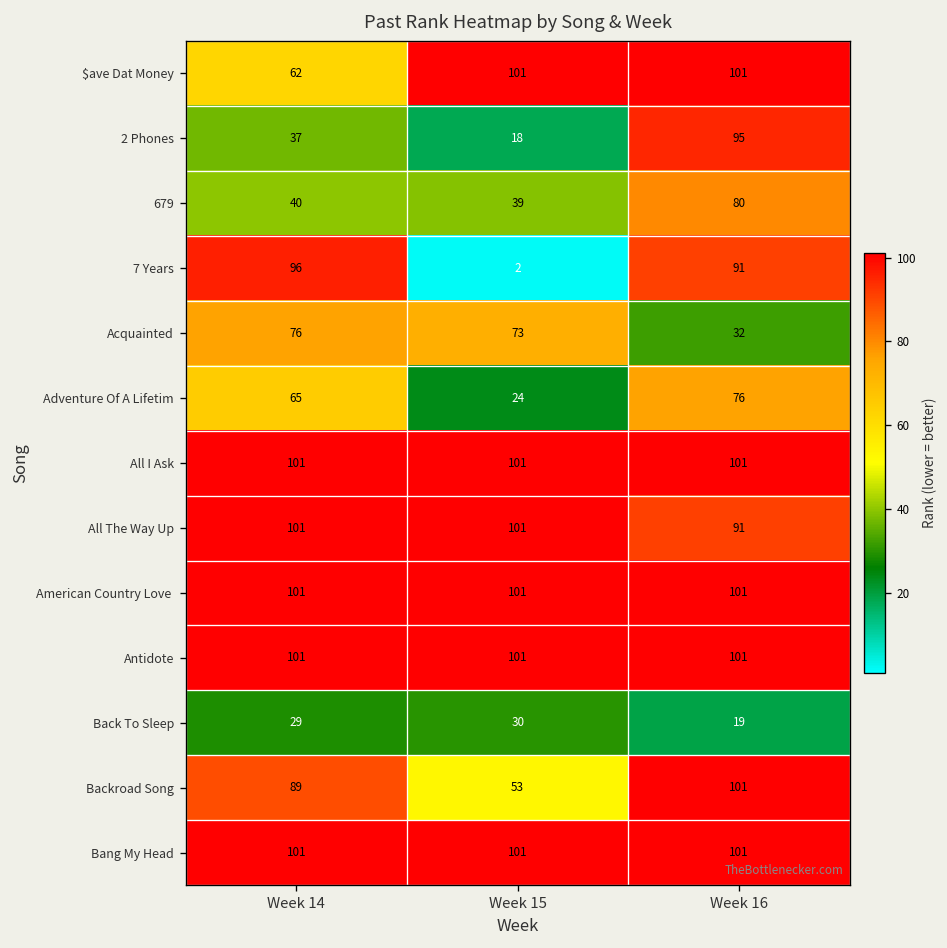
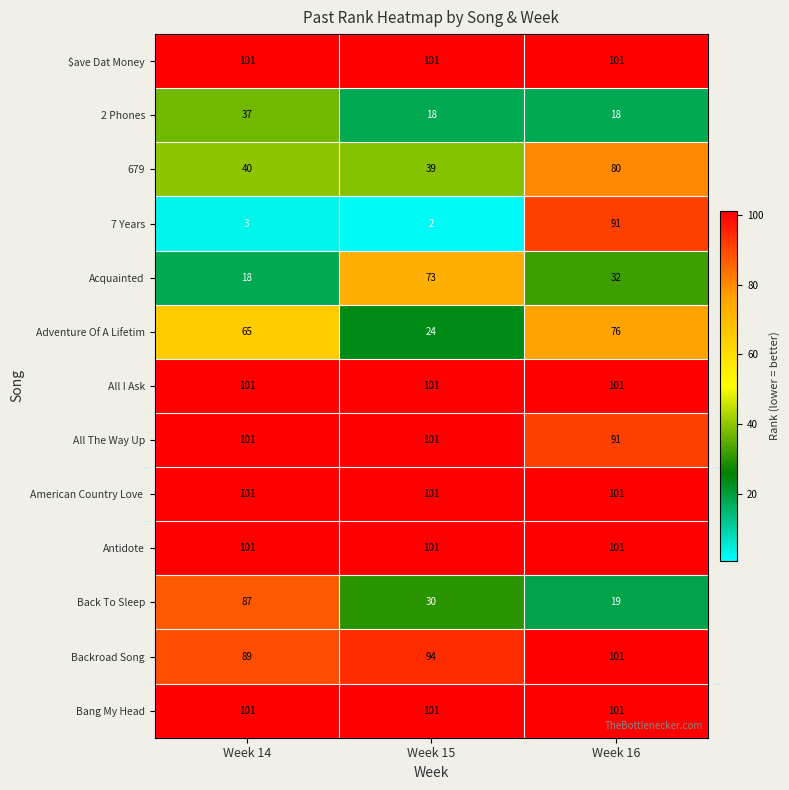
  {
    "$ave Dat Money": {
-     "Week 14": 62,
+     "Week 14": 101,
      "Week 15": 101,
      "Week 16": 101
    },
    "2 Phones": {
      "Week 14": 37,
      "Week 15": 18,
-     "Week 16": 95
+     "Week 16": 18
    },
    "679": {
      "Week 14": 40,
      "Week 15": 39,
      "Week 16": 80
    },
    "7 Years": {
-     "Week 14": 96,
+     "Week 14": 3,
      "Week 15": 2,
      "Week 16": 91
    },
    "Acquainted": {
-     "Week 14": 76,
+     "Week 14": 18,
      "Week 15": 73,
      "Week 16": 32
    },
    "Adventure Of A Lifetim": {
      "Week 14": 65,
      "Week 15": 24,
      "Week 16": 76
    },
    "All I Ask": {
      "Week 14": 101,
      "Week 15": 101,
      "Week 16": 101
    },
    "All The Way Up": {
      "Week 14": 101,
      "Week 15": 101,
      "Week 16": 91
    },
    "American Country Love": {
      "Week 14": 101,
      "Week 15": 101,
      "Week 16": 101
    },
    "Antidote": {
      "Week 14": 101,
      "Week 15": 101,
      "Week 16": 101
    },
    "Back To Sleep": {
-     "Week 14": 29,
+     "Week 14": 87,
      "Week 15": 30,
      "Week 16": 19
    },
    "Backroad Song": {
      "Week 14": 89,
-     "Week 15": 53,
+     "Week 15": 94,
      "Week 16": 101
    },
    "Bang My Head": {
      "Week 14": 101,
      "Week 15": 101
    }
  }
